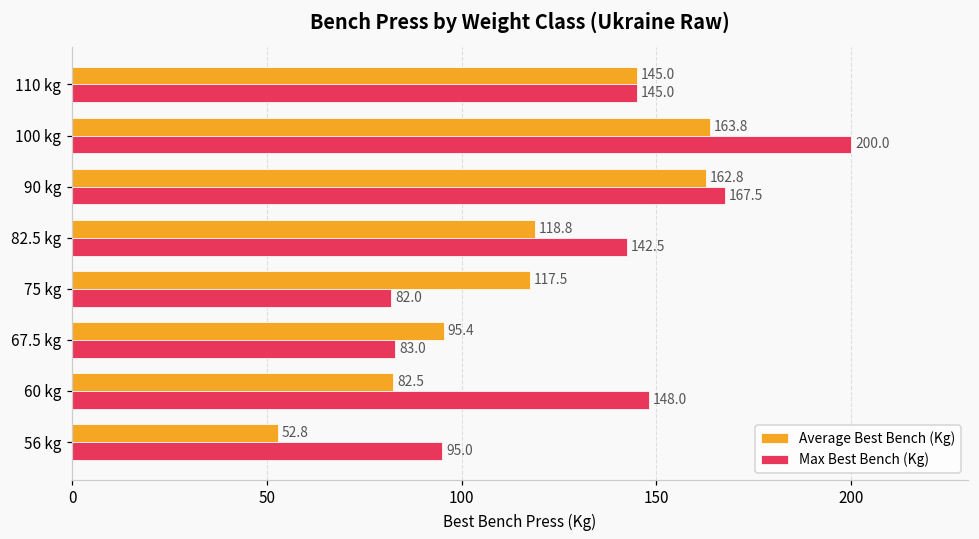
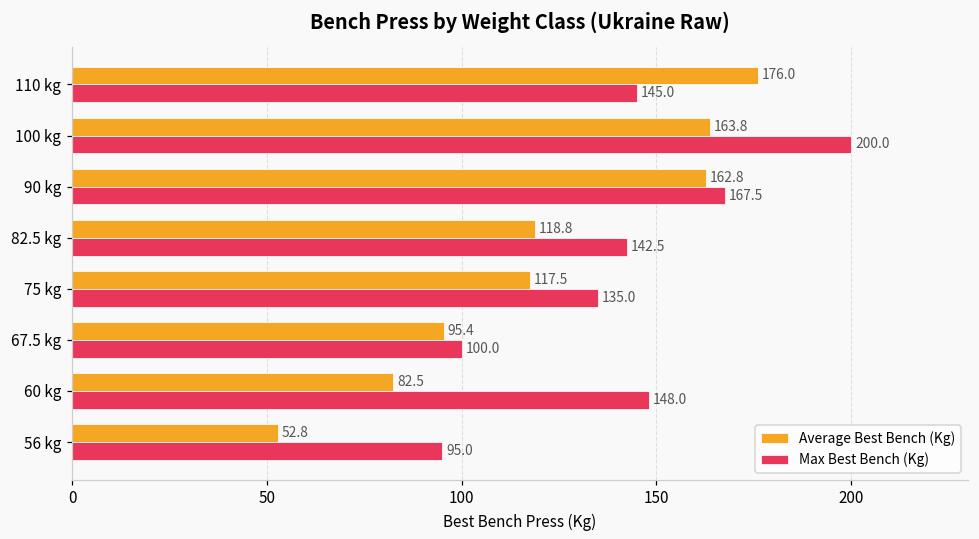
  {
    "Average Best Bench (Kg)": {
-     "110 kg": 145.0,
+     "110 kg": 176.0,
      "100 kg": 163.8,
      "90 kg": 162.8,
      "82.5 kg": 118.8,
      "75 kg": 117.5,
      "67.5 kg": 95.4,
      "60 kg": 82.5,
      "56 kg": 52.8
    },
    "Max Best Bench (Kg)": {
      "110 kg": 145.0,
      "100 kg": 200.0,
      "90 kg": 167.5,
      "82.5 kg": 142.5,
-     "75 kg": 82.0,
-     "67.5 kg": 83.0,
+     "75 kg": 135.0,
+     "67.5 kg": 100.0,
      "60 kg": 148.0,
      "56 kg": 95.0
    }
  }
